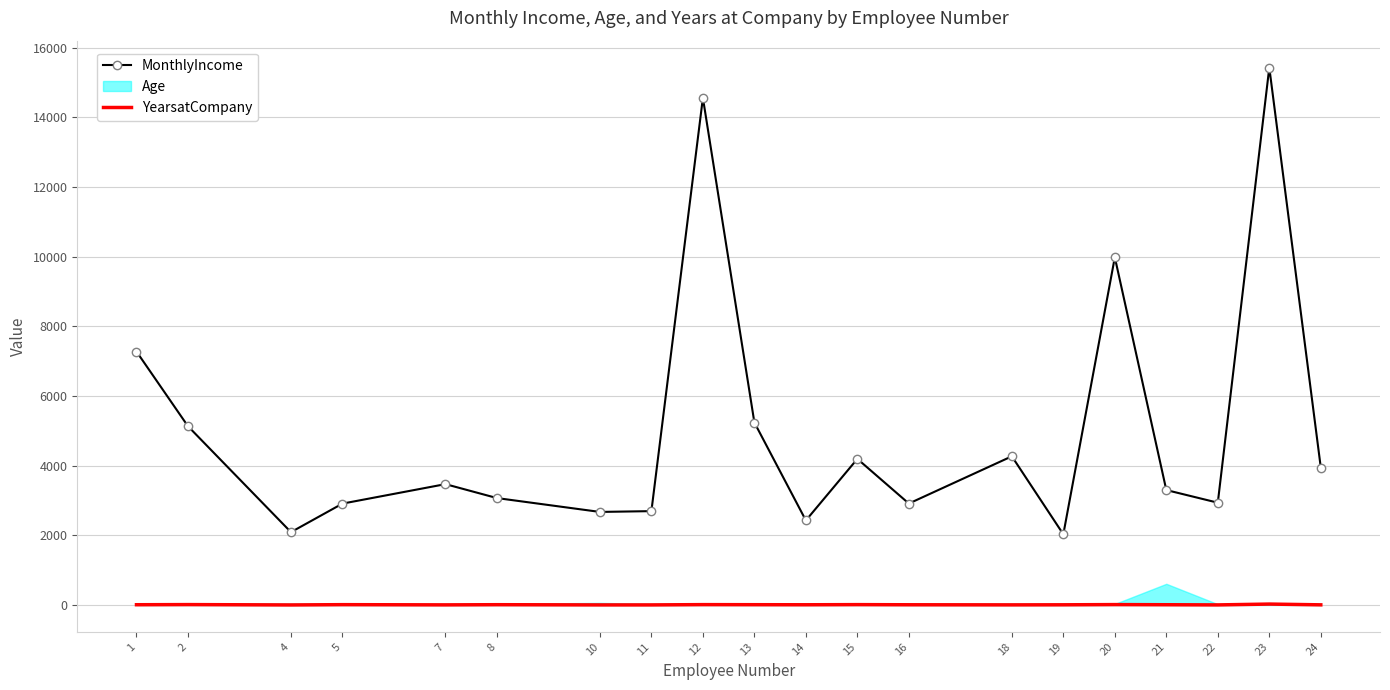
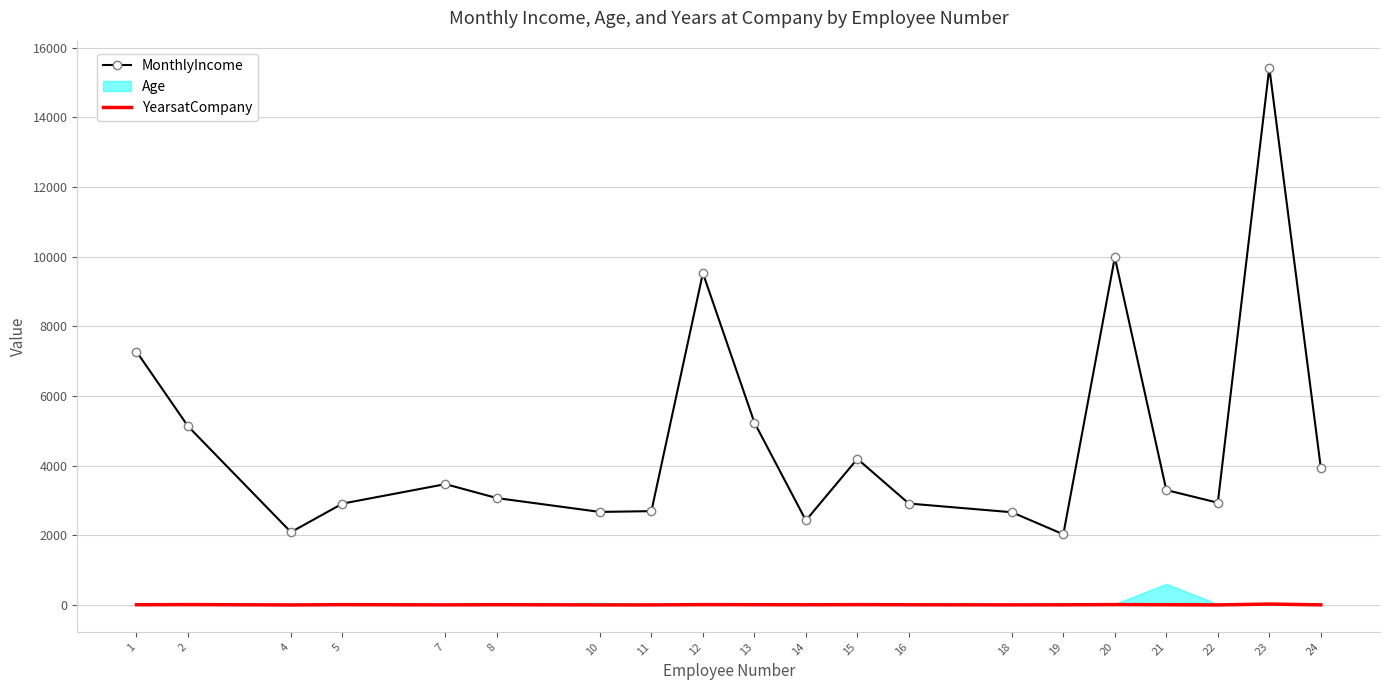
  {
    "MonthlyIncome": {
      "1": 7300,
      "2": 5100,
      "4": 2100,
      "5": 2900,
      "7": 3500,
      "8": 3100,
      "10": 2700,
      "11": 2700,
-     "12": 14600,
+     "12": 9500,
      "13": 5200,
      "14": 2400,
      "15": 4200,
      "16": 2900,
-     "18": 4300,
+     "18": 2700,
      "19": 2000,
      "20": 10000,
      "21": 3300,
      "22": 2900,
      "23": 15400,
      "24": 3900
    },
    "Age": {
      "21": 600
    },
    "YearsatCompany": {
      "21": 0
    }
  }
